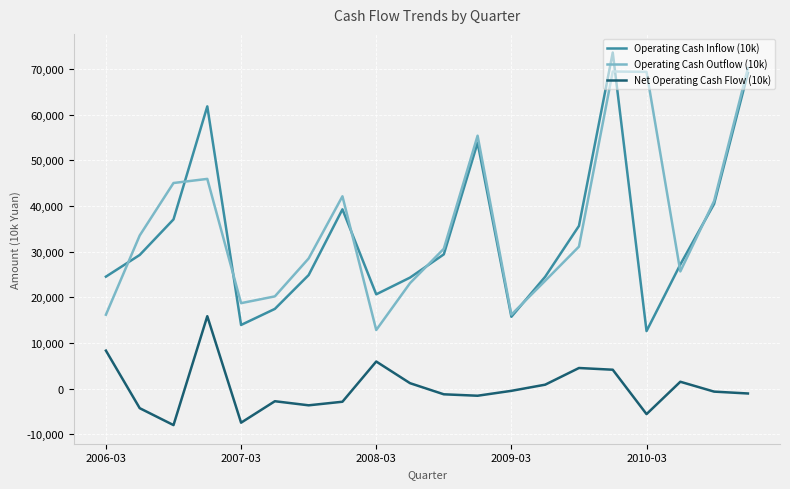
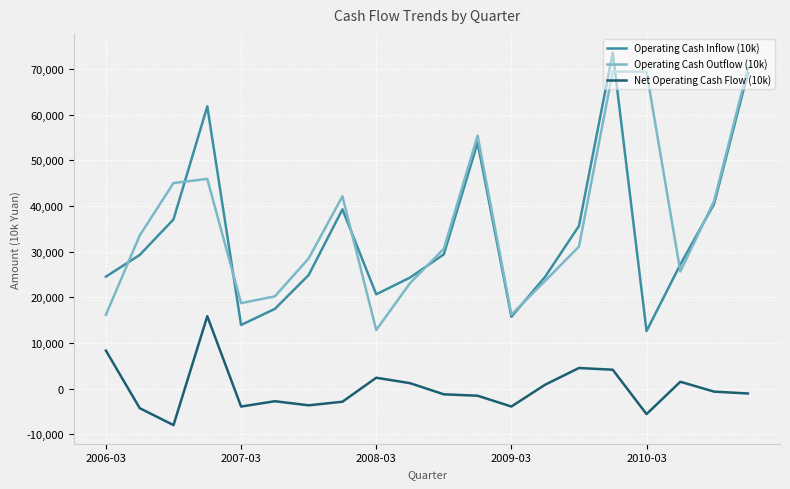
  {
    "Operating Cash Inflow (10k)": {
      "2006-03": "25,000",
      "2007-03": "14,000",
      "2008-03": "21,000",
      "2010-03": "13,000"
    },
    "Operating Cash Outflow (10k)": {
      "2006-03": "16,000",
      "2007-03": "19,000",
      "2008-03": "13,000"
    },
    "Net Operating Cash Flow (10k)": {
      "2006-03": "8,000",
-     "2007-03": "-7,000",
-     "2008-03": "6,000",
-     "2009-03": "0",
+     "2007-03": "-4,000",
+     "2008-03": "2,000",
+     "2009-03": "-4,000",
      "2010-03": "-6,000"
    }
  }
